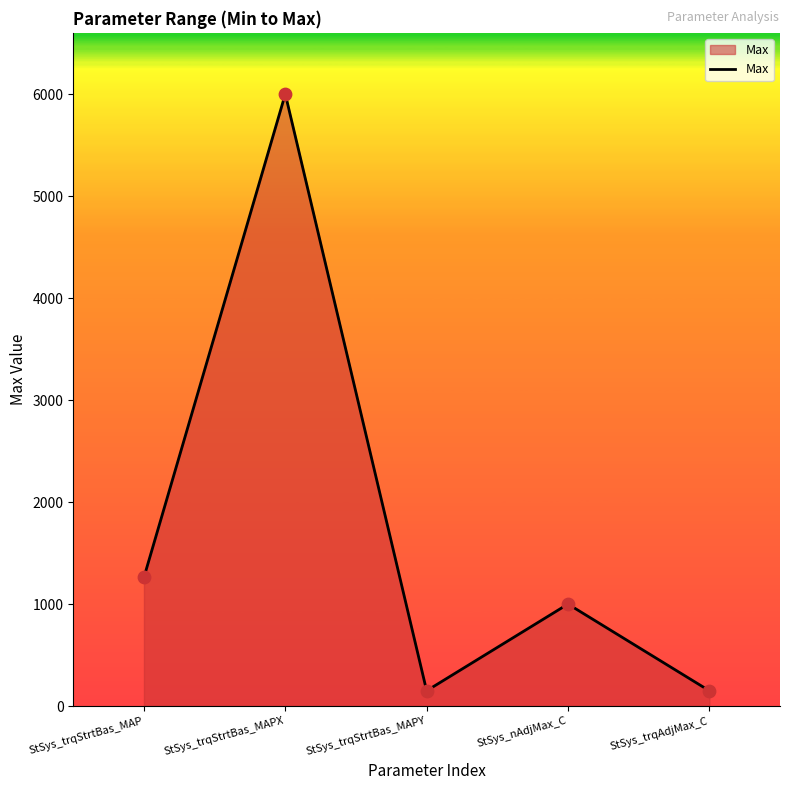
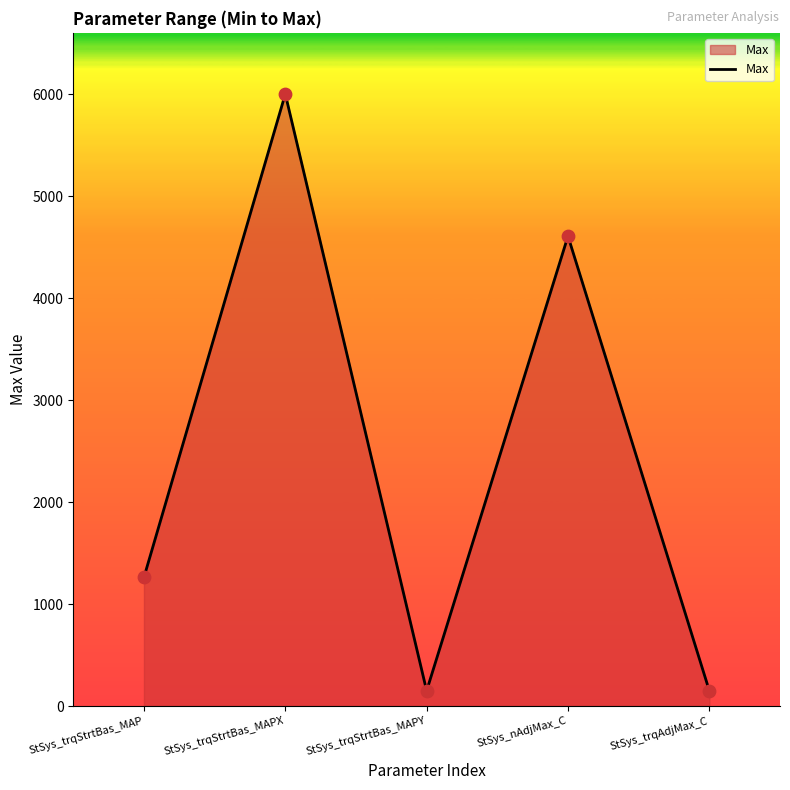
  {
    "StSys_trqStrtBas_MAP": 1260,
    "StSys_trqStrtBas_MAPX": 6000,
    "StSys_trqStrtBas_MAPY": 150,
-   "StSys_nAdjMax_C": 1000,
+   "StSys_nAdjMax_C": 4610,
    "StSys_trqAdjMax_C": 150
  }
